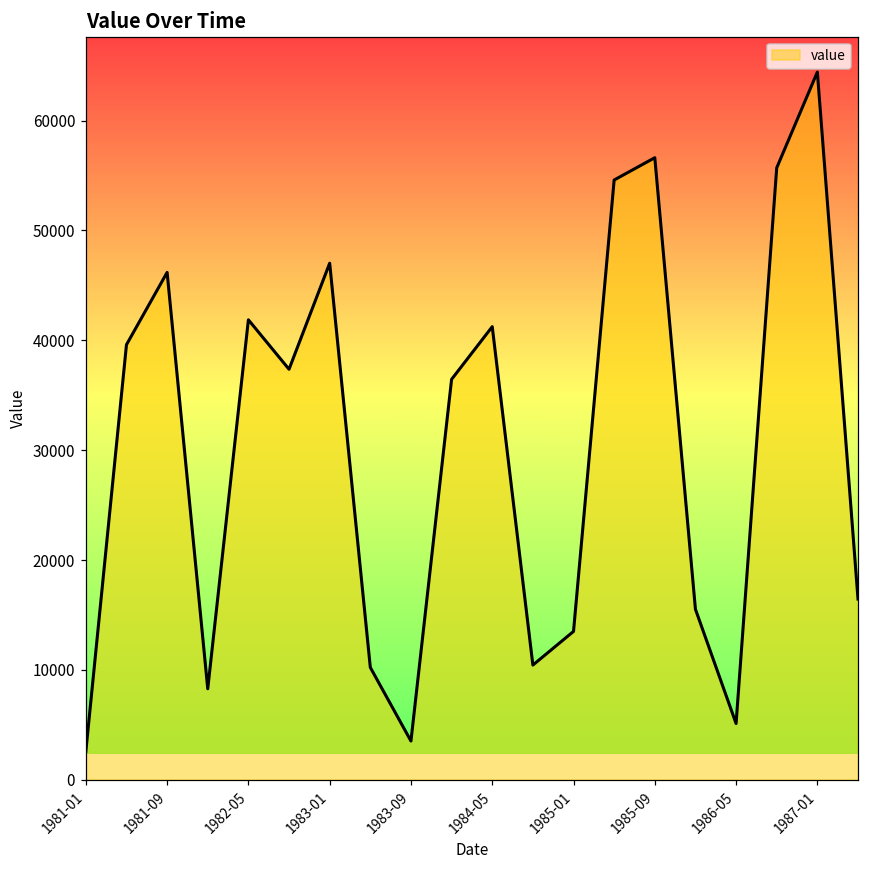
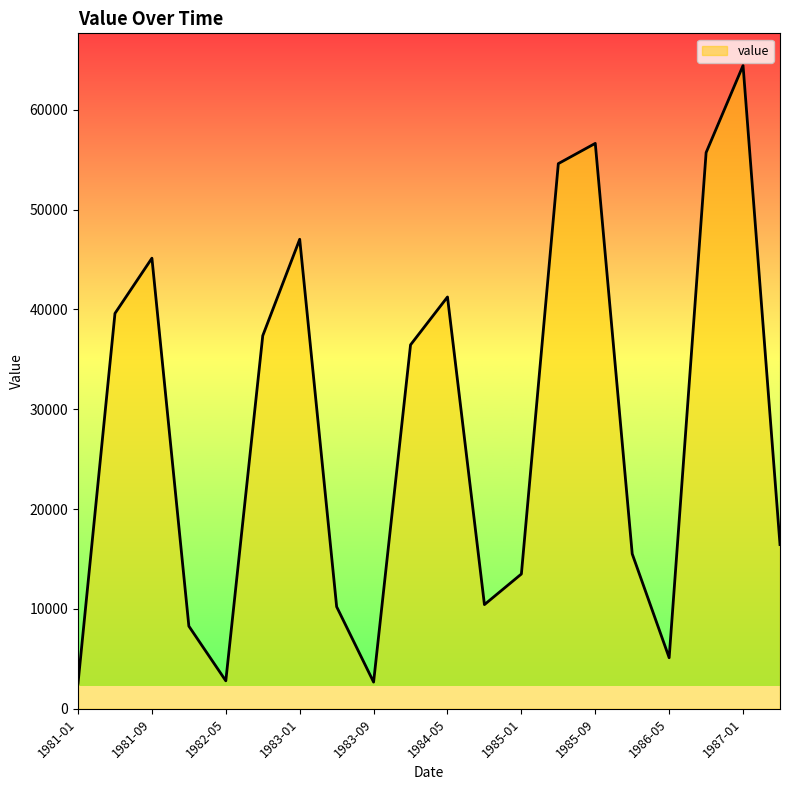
  {
    "1981-01": 3000,
-   "1981-09": 46000,
-   "1982-05": 42000,
+   "1981-09": 45000,
+   "1982-05": 3000,
    "1983-01": 47000,
-   "1983-09": 4000,
+   "1983-09": 3000,
    "1984-05": 41000,
    "1985-01": 14000,
    "1985-09": 57000,
    "1986-05": 5000,
    "1987-01": 64000
  }
